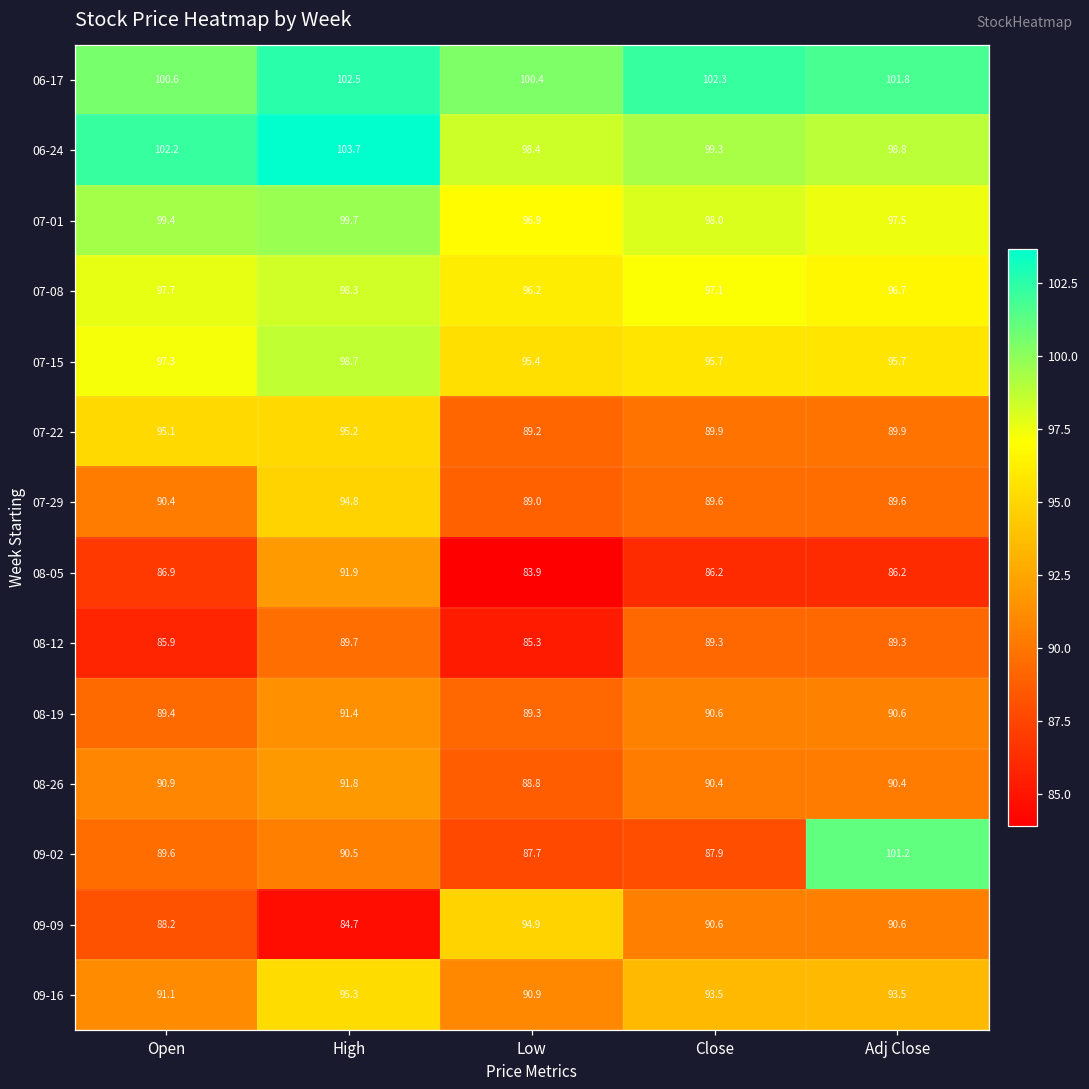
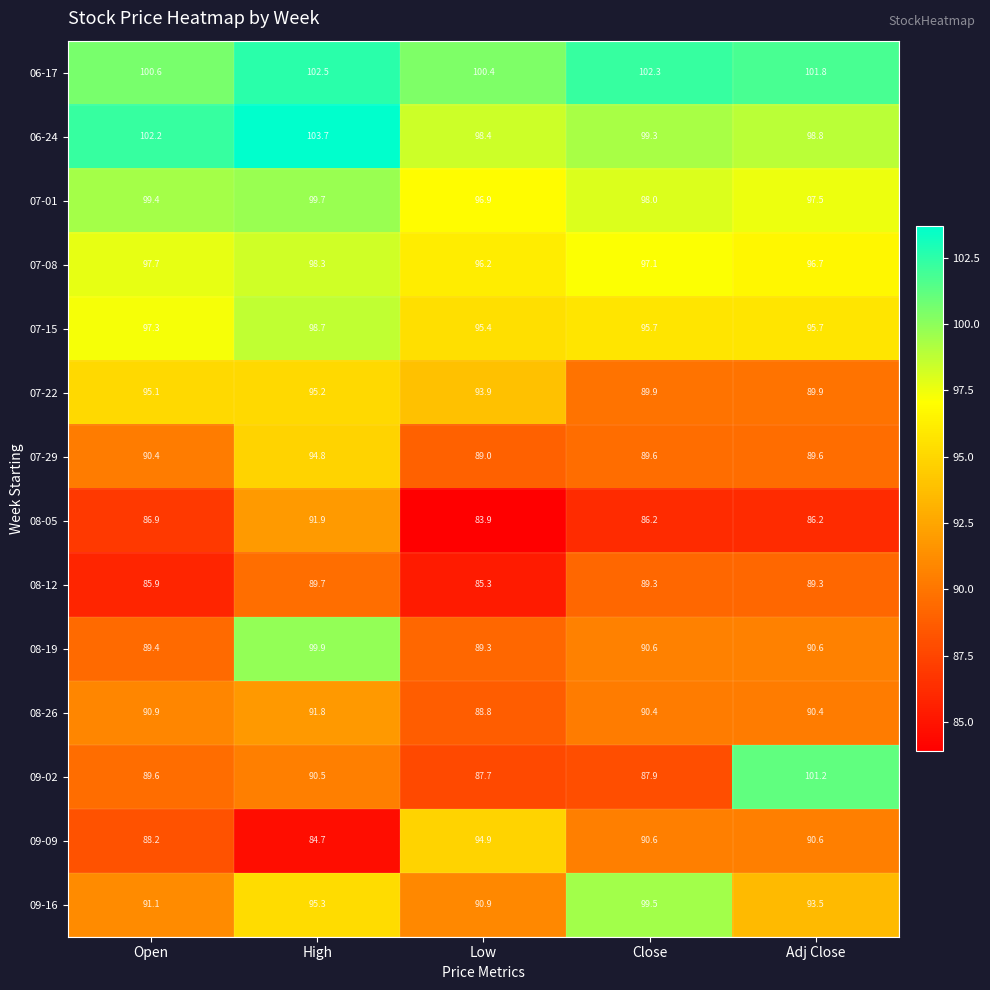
  {
    "06-17": {
      "Open": 100.6,
      "High": 102.5,
      "Low": 100.4,
      "Close": 102.3,
      "Adj Close": 101.8
    },
    "06-24": {
      "Open": 102.2,
      "High": 103.7,
      "Low": 98.4,
      "Close": 99.3,
      "Adj Close": 98.8
    },
    "07-01": {
      "Open": 99.4,
      "High": 99.7,
      "Low": 96.9,
      "Close": 98.0,
      "Adj Close": 97.5
    },
    "07-08": {
      "Open": 97.7,
      "High": 98.3,
      "Low": 96.2,
      "Close": 97.1,
      "Adj Close": 96.7
    },
    "07-15": {
      "Open": 97.3,
      "High": 98.7,
      "Low": 95.4,
      "Close": 95.7,
      "Adj Close": 95.7
    },
    "07-22": {
      "Open": 95.1,
      "High": 95.2,
-     "Low": 89.2,
+     "Low": 93.9,
      "Close": 89.9,
      "Adj Close": 89.9
    },
    "07-29": {
      "Open": 90.4,
      "High": 94.8,
      "Low": 89.0,
      "Close": 89.6,
      "Adj Close": 89.6
    },
    "08-05": {
      "Open": 86.9,
      "High": 91.9,
      "Low": 83.9,
      "Close": 86.2,
      "Adj Close": 86.2
    },
    "08-12": {
      "Open": 85.9,
      "High": 89.7,
      "Low": 85.3,
      "Close": 89.3,
      "Adj Close": 89.3
    },
    "08-19": {
      "Open": 89.4,
-     "High": 91.4,
+     "High": 99.9,
      "Low": 89.3,
      "Close": 90.6,
      "Adj Close": 90.6
    },
    "08-26": {
      "Open": 90.9,
      "High": 91.8,
      "Low": 88.8,
      "Close": 90.4,
      "Adj Close": 90.4
    },
    "09-02": {
      "Open": 89.6,
      "High": 90.5,
      "Low": 87.7,
      "Close": 87.9,
      "Adj Close": 101.2
    },
    "09-09": {
      "Open": 88.2,
      "High": 84.7,
      "Low": 94.9,
      "Close": 90.6,
      "Adj Close": 90.6
    },
    "09-16": {
      "Open": 91.1,
      "High": 95.3,
      "Low": 90.9,
-     "Close": 93.5,
+     "Close": 99.5,
      "Adj Close": 93.5
    }
  }
